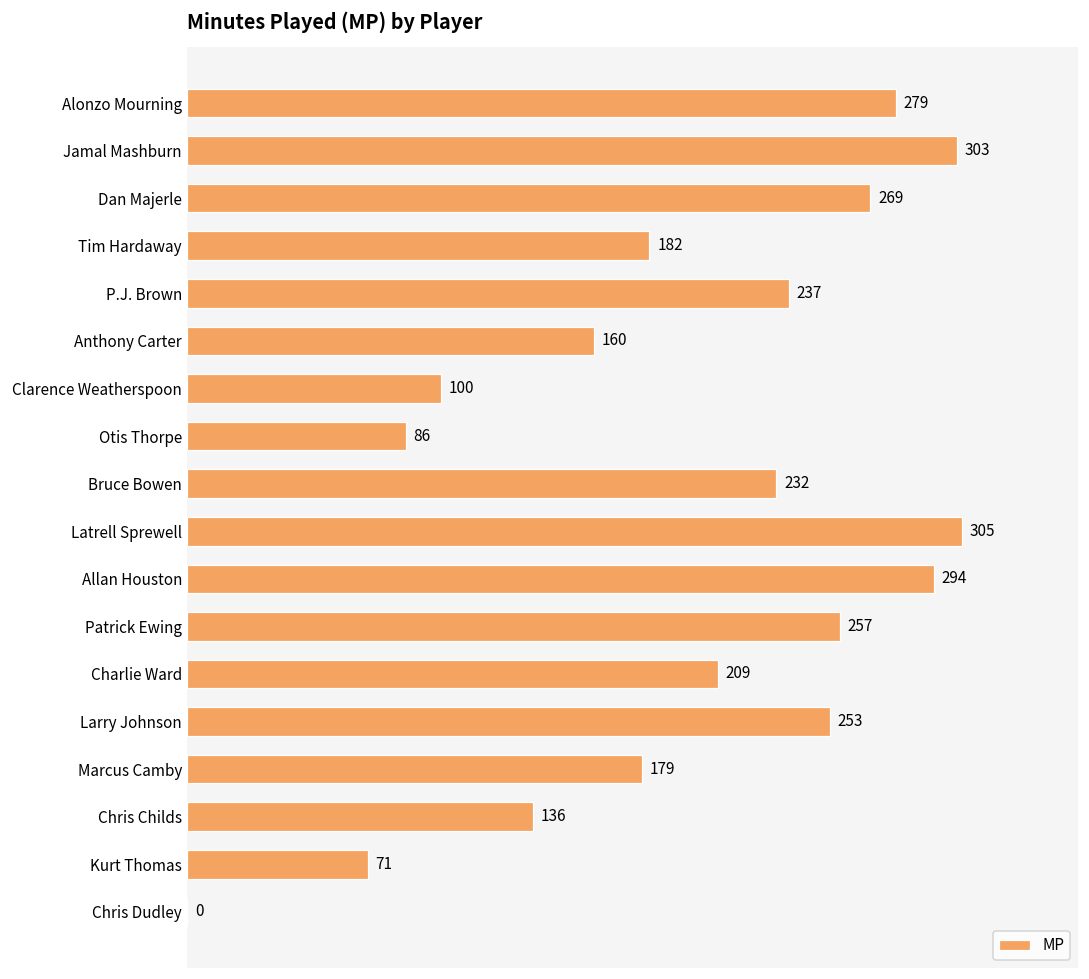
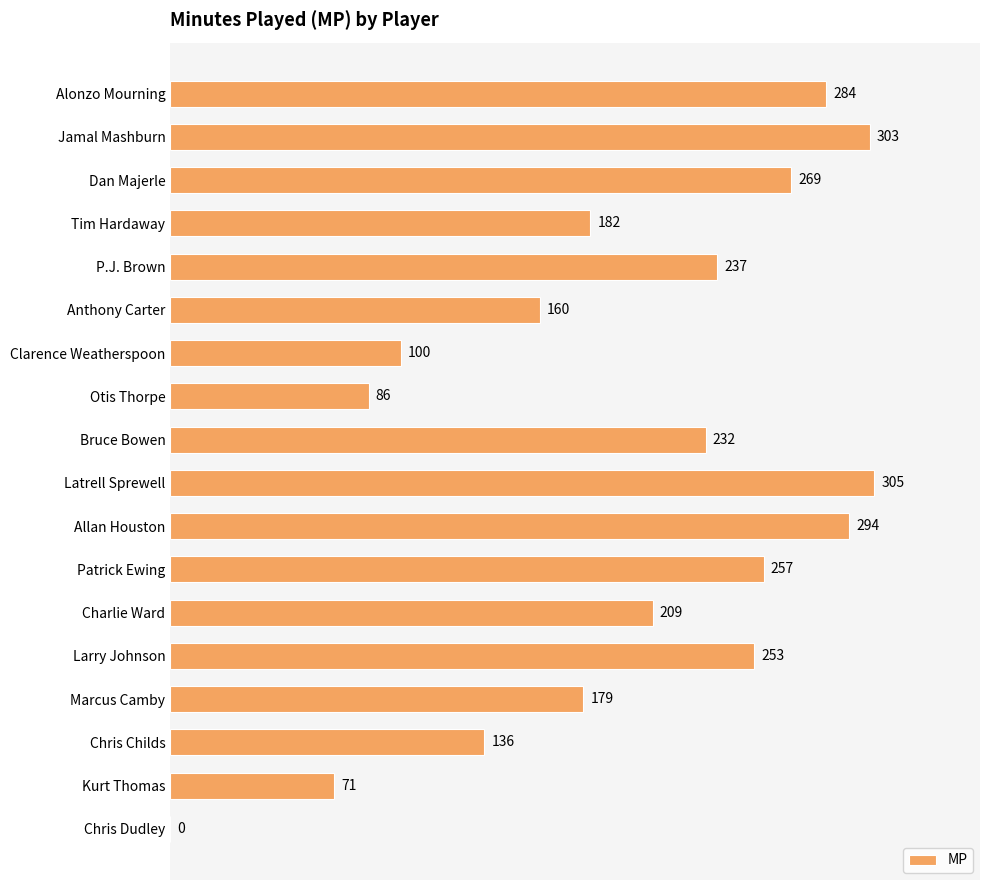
  {
-   "Alonzo Mourning": 279,
+   "Alonzo Mourning": 284,
    "Jamal Mashburn": 303,
    "Dan Majerle": 269,
    "Tim Hardaway": 182,
    "P.J. Brown": 237,
    "Anthony Carter": 160,
    "Clarence Weatherspoon": 100,
    "Otis Thorpe": 86,
    "Bruce Bowen": 232,
    "Latrell Sprewell": 305,
    "Allan Houston": 294,
    "Patrick Ewing": 257,
    "Charlie Ward": 209,
    "Larry Johnson": 253,
    "Marcus Camby": 179,
    "Chris Childs": 136,
    "Kurt Thomas": 71,
    "Chris Dudley": 0
  }
